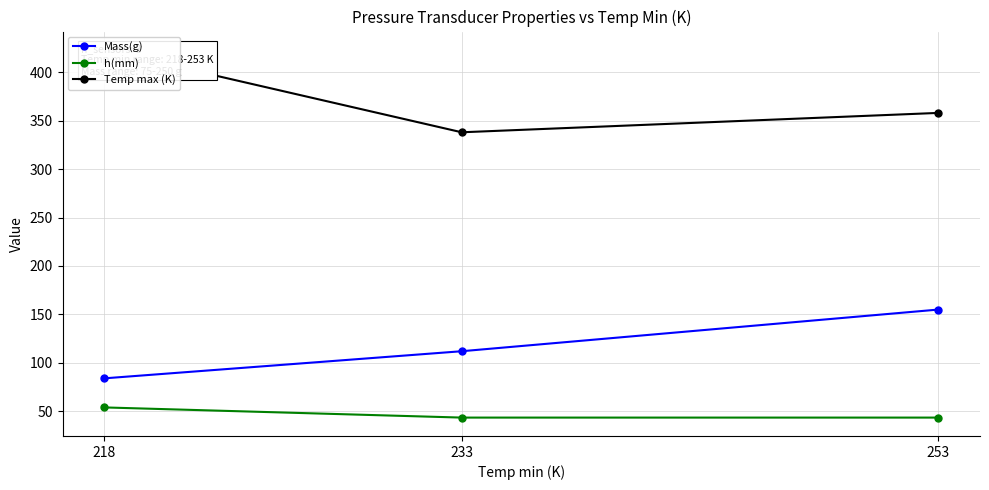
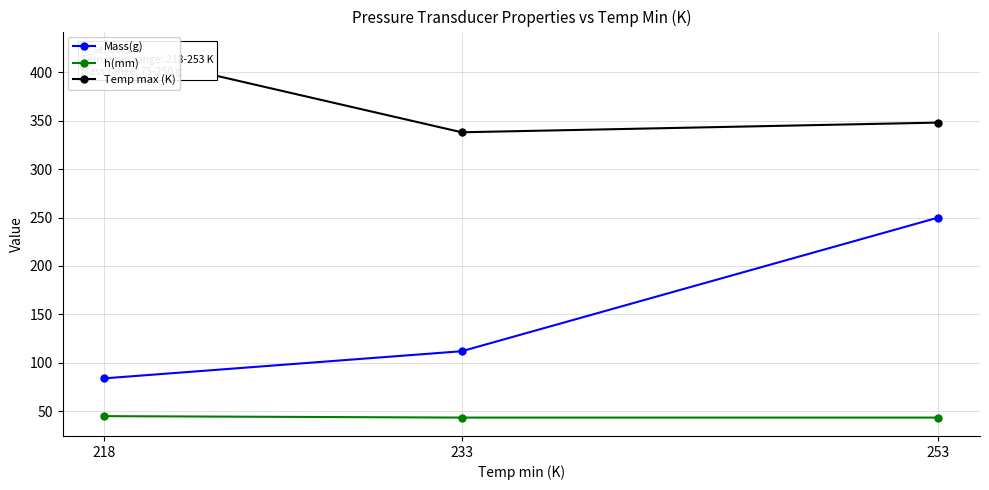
  {
    "Mass(g)": {
      "218": 80,
      "233": 110,
-     "253": 160
+     "253": 250
    },
    "h(mm)": {
-     "218": 54,
+     "218": 45,
      "233": 40,
      "253": 40
    },
    "Temp max (K)": {
      "233": 340,
-     "253": 360
+     "253": 350
    }
  }
